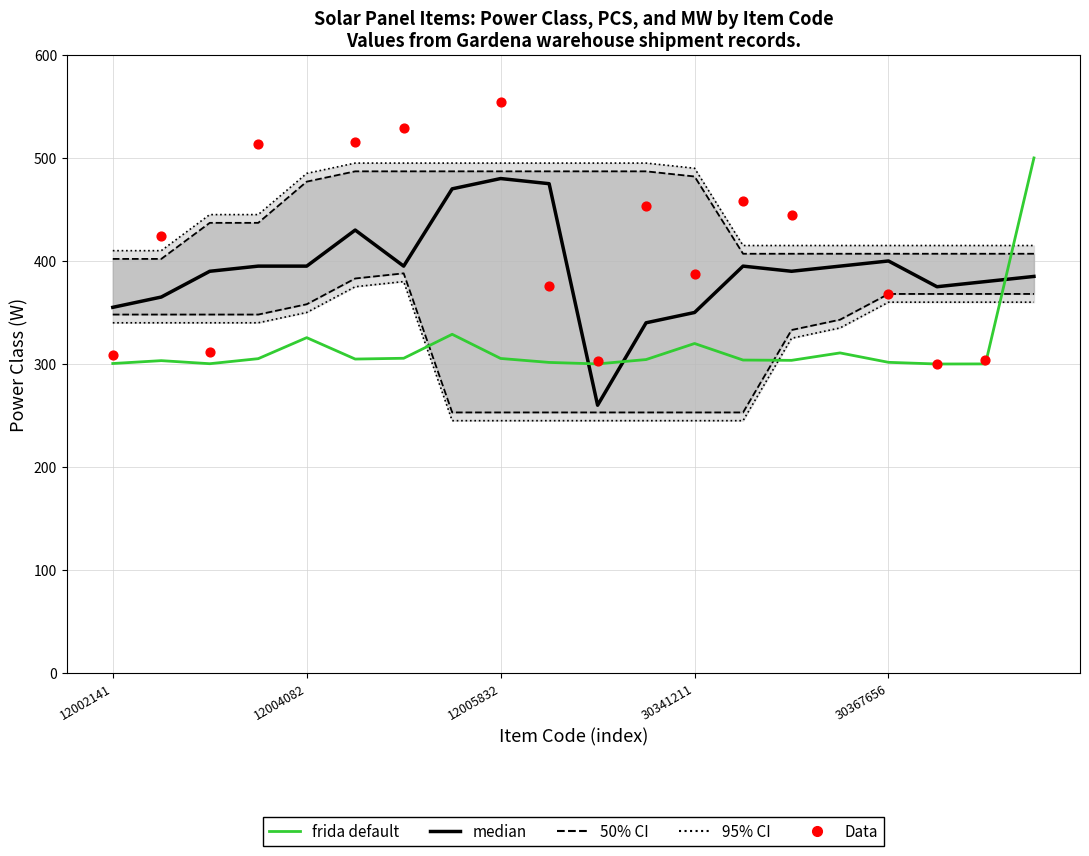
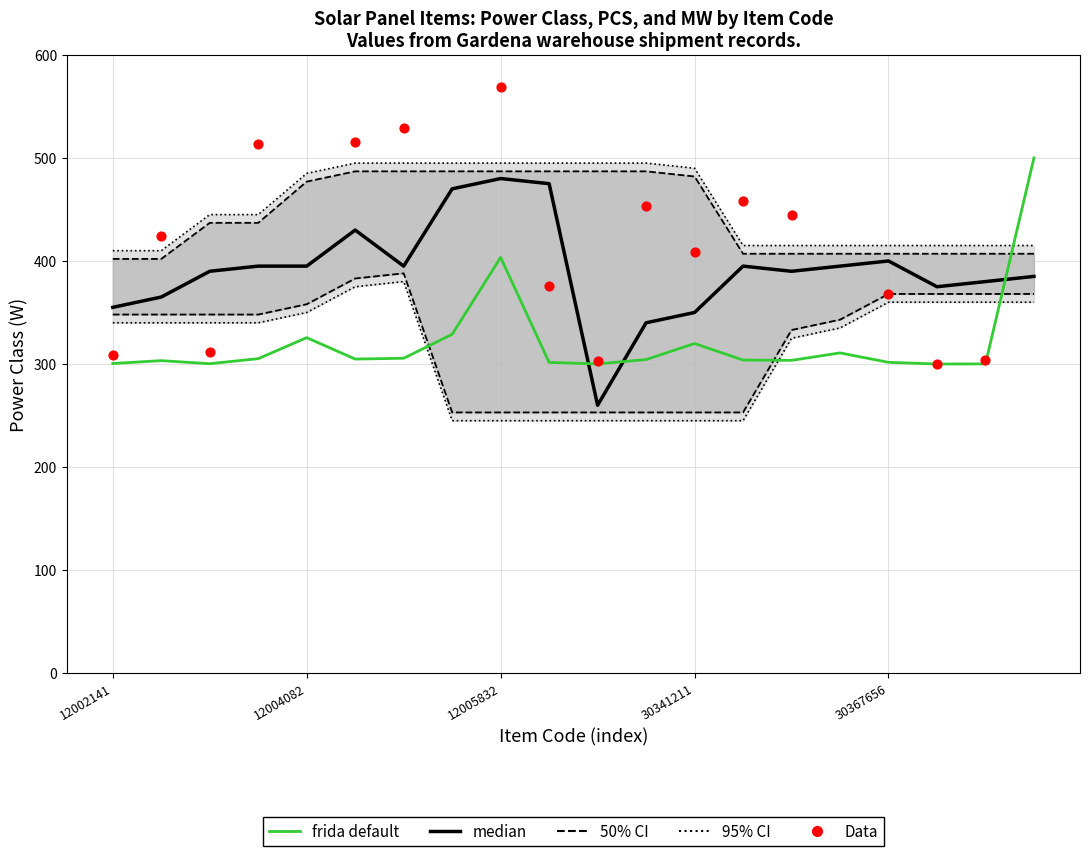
  {
    "Data": {
-     "12005832": 554,
-     "30341211": 387
+     "12005832": 569,
+     "30341211": 409
    },
    "frida default": {
      "12002141": 300,
      "12004082": 326,
-     "12005832": 305,
+     "12005832": 403,
      "30341211": 320,
      "30367656": 302
    }
  }
